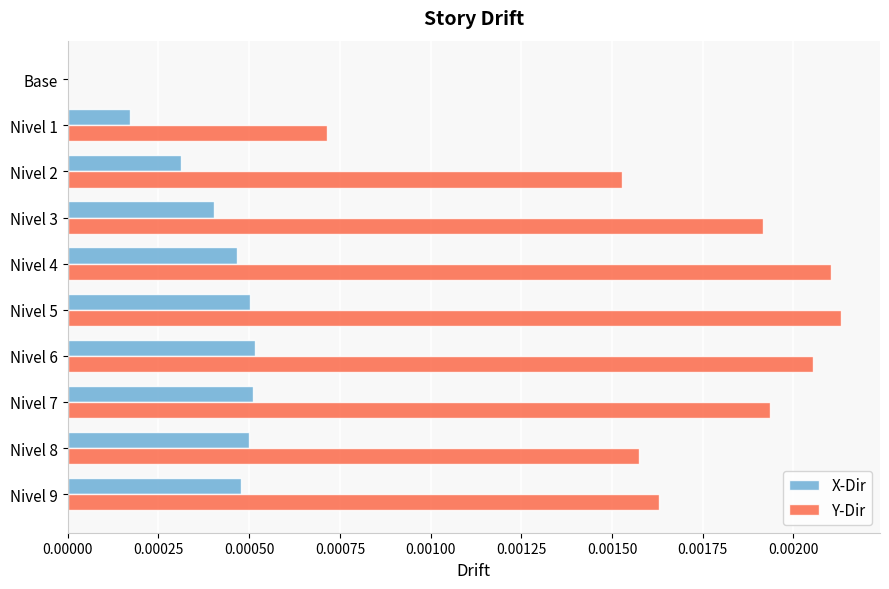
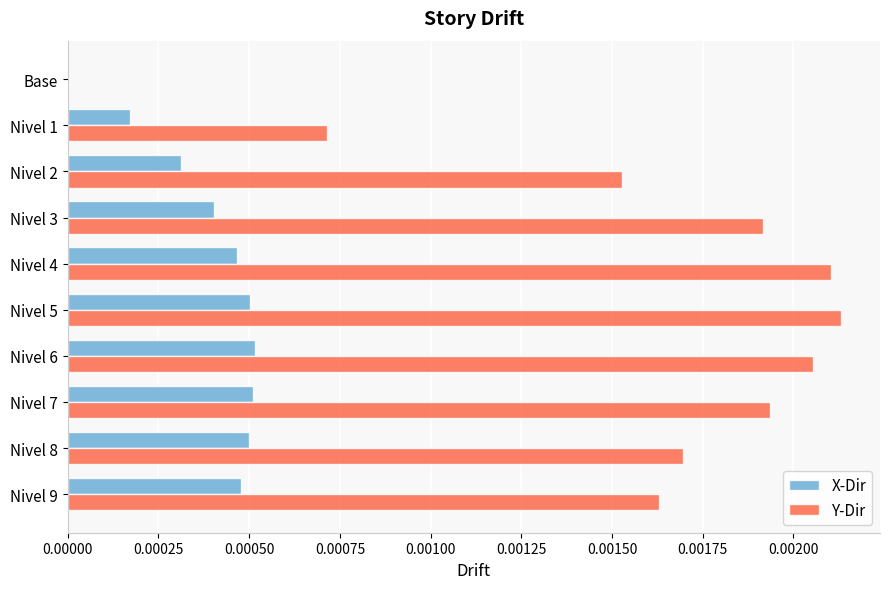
  {
    "X-Dir": {
      "Base": 0.00000,
      "Nivel 1": 0.00017,
      "Nivel 2": 0.00031,
      "Nivel 3": 0.00040,
      "Nivel 4": 0.00047,
      "Nivel 5": 0.00050,
      "Nivel 6": 0.00051,
      "Nivel 7": 0.00051,
      "Nivel 8": 0.00050,
      "Nivel 9": 0.00048
    },
    "Y-Dir": {
      "Base": 0.00000,
      "Nivel 1": 0.00071,
      "Nivel 2": 0.00153,
      "Nivel 3": 0.00191,
      "Nivel 4": 0.00210,
      "Nivel 5": 0.00213,
      "Nivel 6": 0.00205,
      "Nivel 7": 0.00194,
-     "Nivel 8": 0.00158,
+     "Nivel 8": 0.00170,
      "Nivel 9": 0.00163
    }
  }
